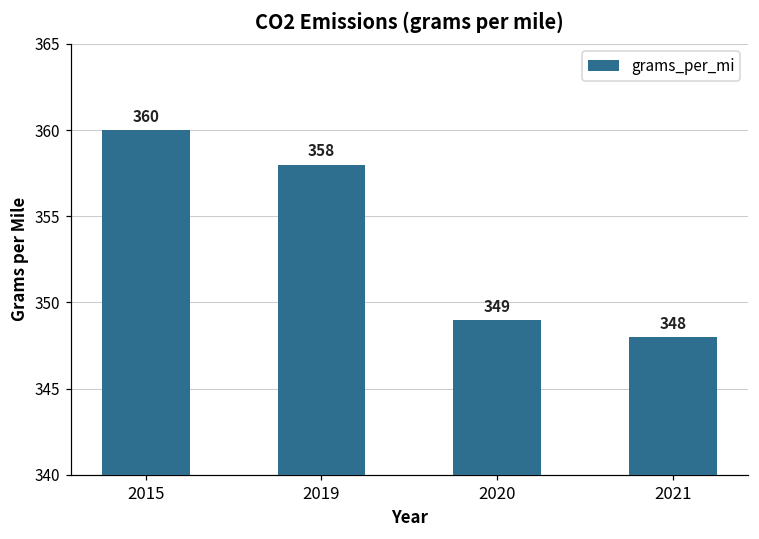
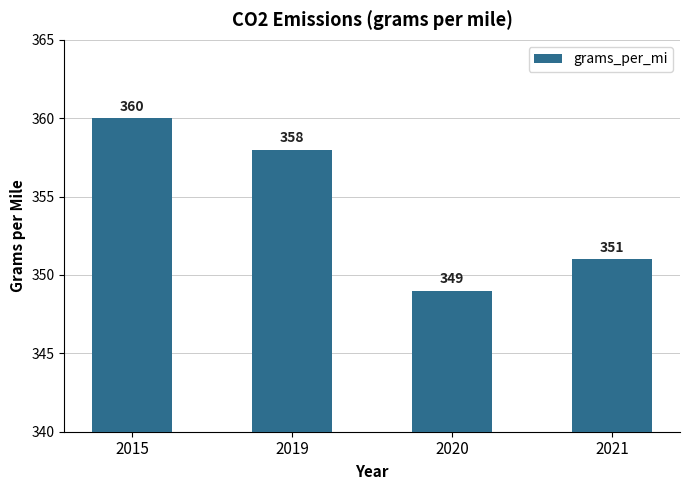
  {
    "2015": 360,
    "2019": 358,
    "2020": 349,
-   "2021": 348
+   "2021": 351
  }
